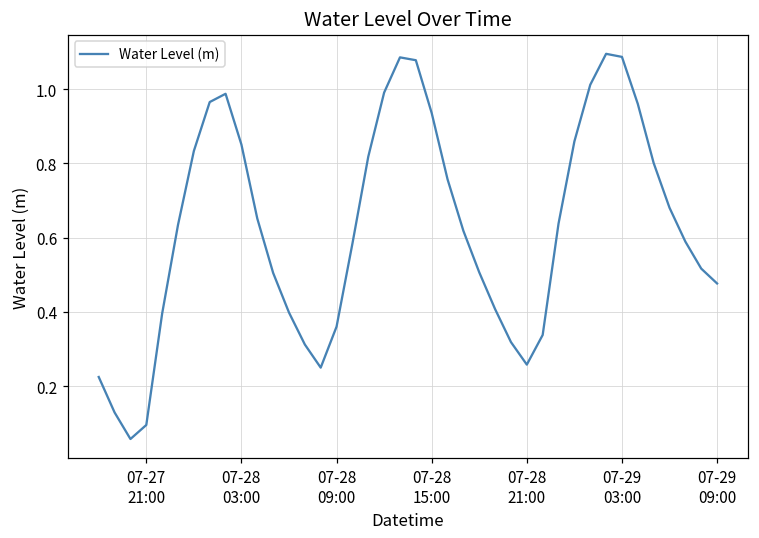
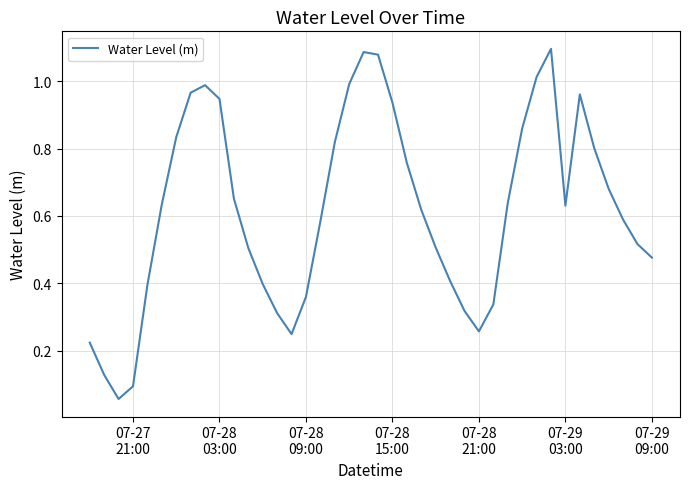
  {
    "07-27 21:00": 0.10,
-   "07-28 03:00": 0.85,
+   "07-28 03:00": 0.95,
    "07-28 09:00": 0.36,
    "07-28 15:00": 0.94,
    "07-28 21:00": 0.26,
-   "07-29 03:00": 1.09,
+   "07-29 03:00": 0.63,
    "07-29 09:00": 0.48
  }
